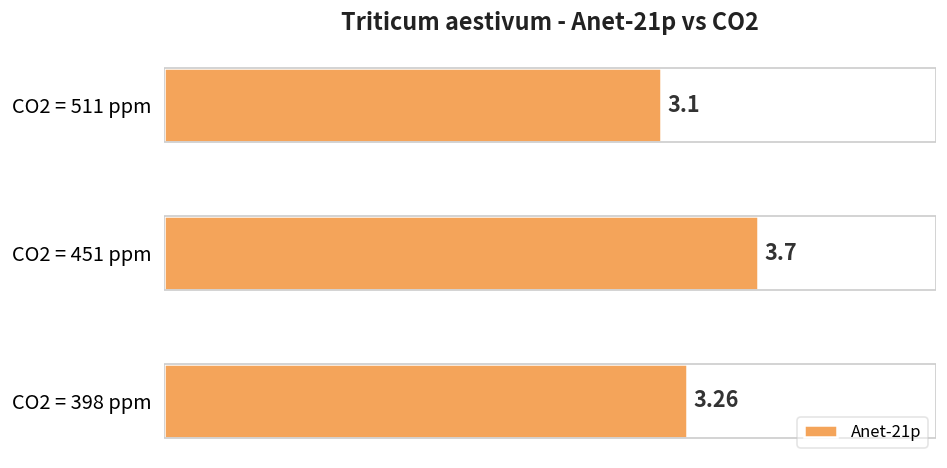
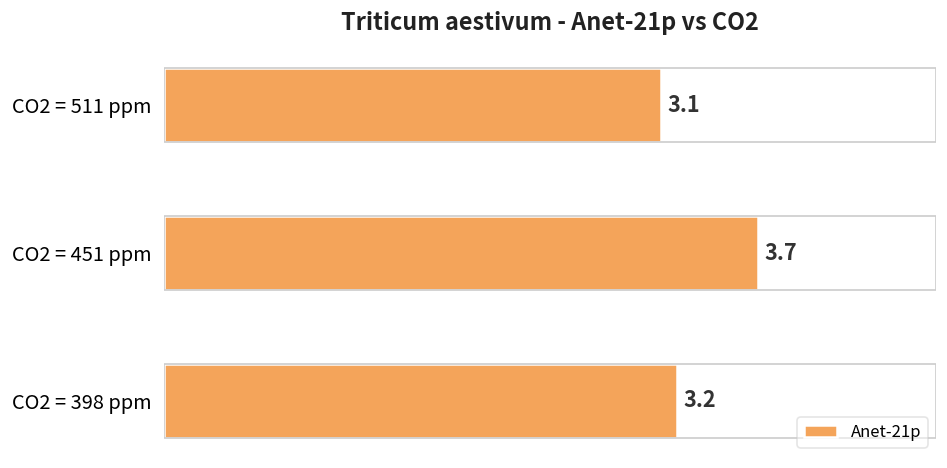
  {
    "CO2 = 511 ppm": 3.1,
    "CO2 = 451 ppm": 3.7,
-   "CO2 = 398 ppm": 3.26
+   "CO2 = 398 ppm": 3.2
  }
